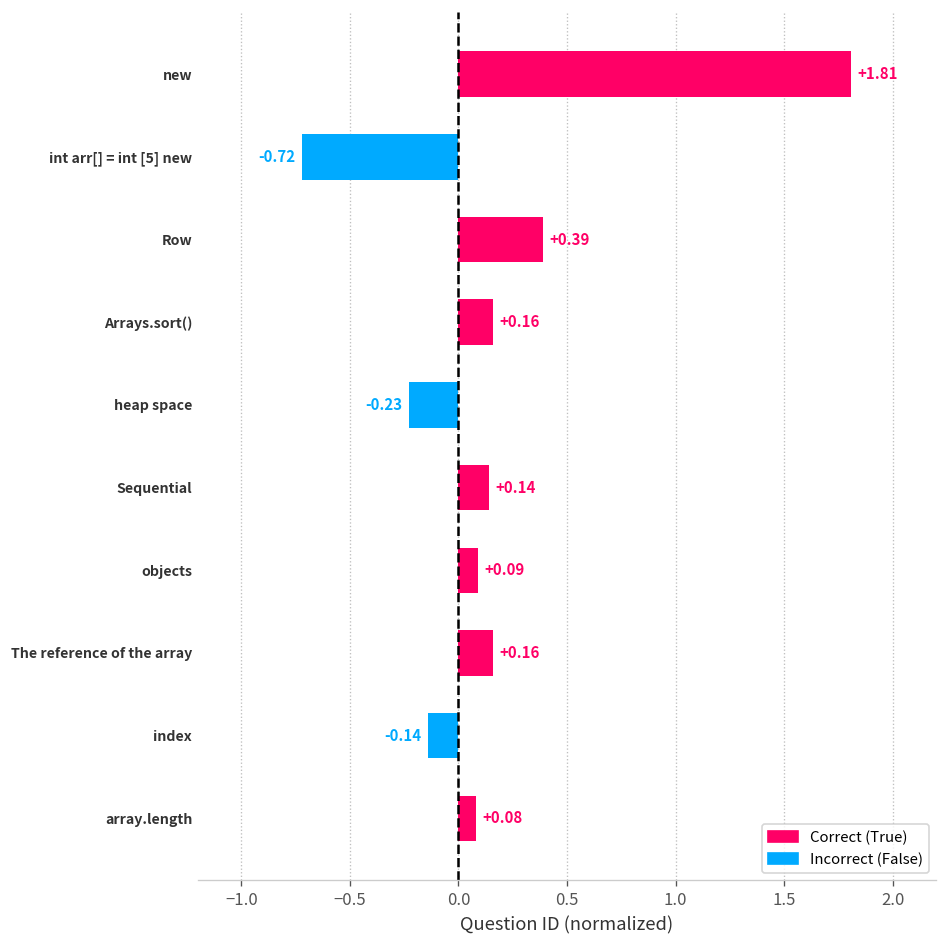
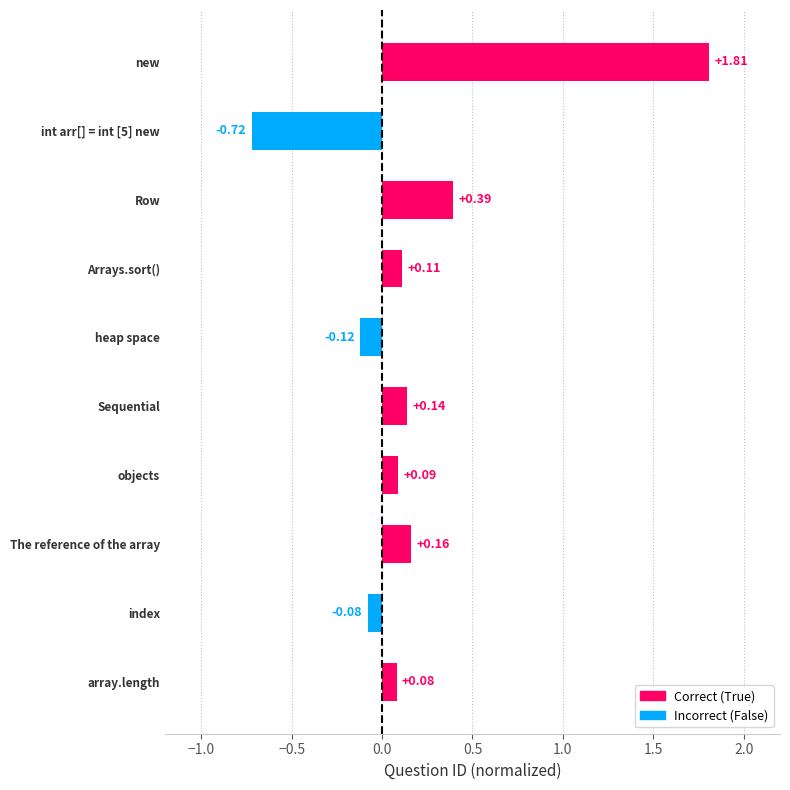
  {
    "new": "+1.81",
    "int arr[] = int [5] new": "-0.72",
    "Row": "+0.39",
-   "Arrays.sort()": "+0.16",
-   "heap space": "-0.23",
+   "Arrays.sort()": "+0.11",
+   "heap space": "-0.12",
    "Sequential": "+0.14",
    "objects": "+0.09",
    "The reference of the array": "+0.16",
-   "index": "-0.14",
+   "index": "-0.08",
    "array.length": "+0.08"
  }
